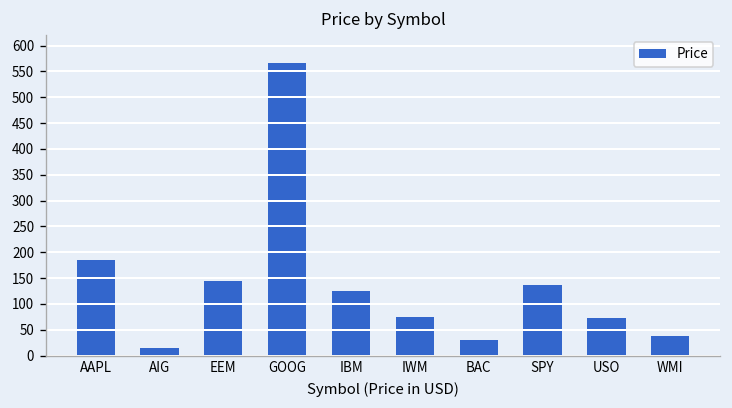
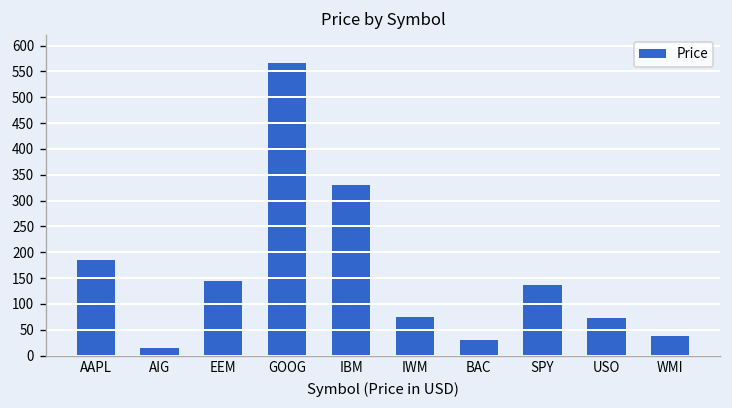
  {
    "AAPL": 190,
    "AIG": 10,
    "EEM": 140,
    "GOOG": 570,
-   "IBM": 120,
+   "IBM": 330,
    "IWM": 70,
    "BAC": 30,
    "SPY": 140,
    "USO": 70,
    "WMI": 40
  }
